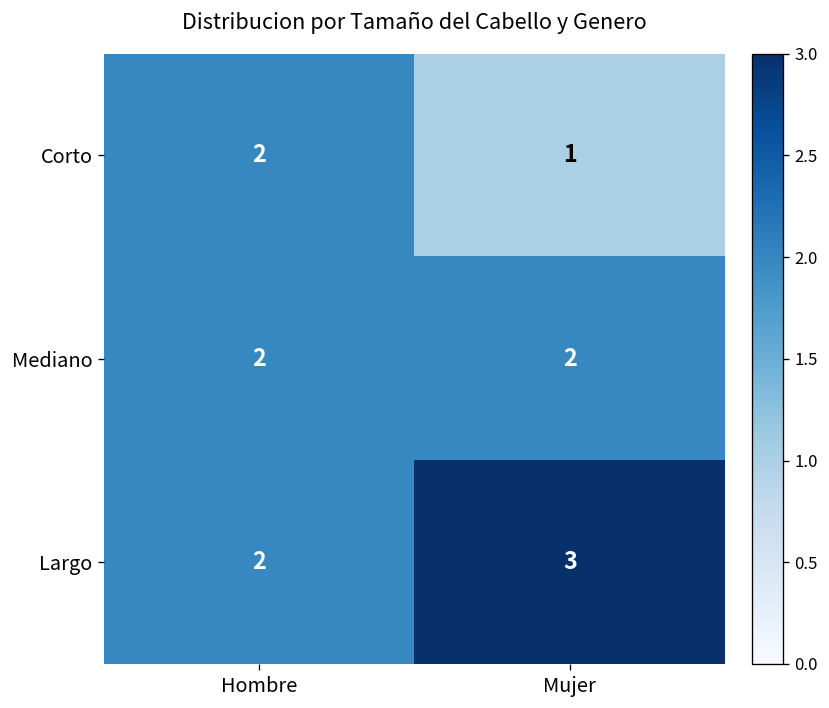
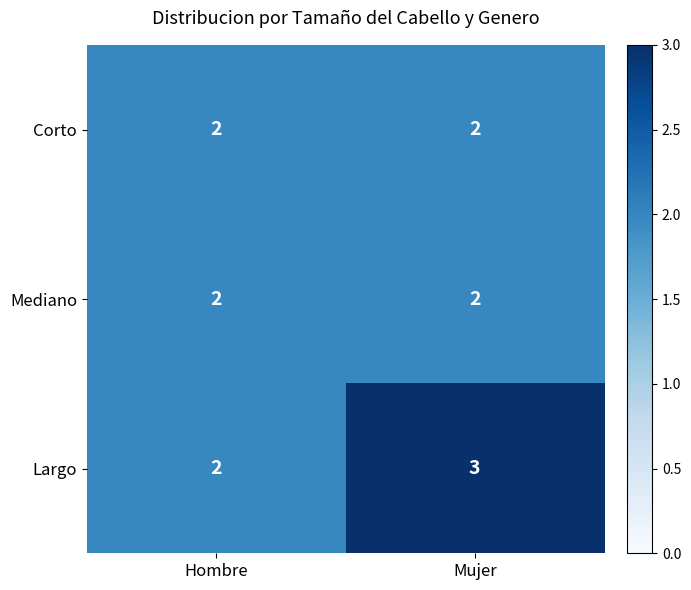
  {
    "Corto": {
      "Hombre": 2,
-     "Mujer": 1
+     "Mujer": 2
    },
    "Mediano": {
      "Hombre": 2,
      "Mujer": 2
    },
    "Largo": {
      "Hombre": 2,
      "Mujer": 3
    }
  }
